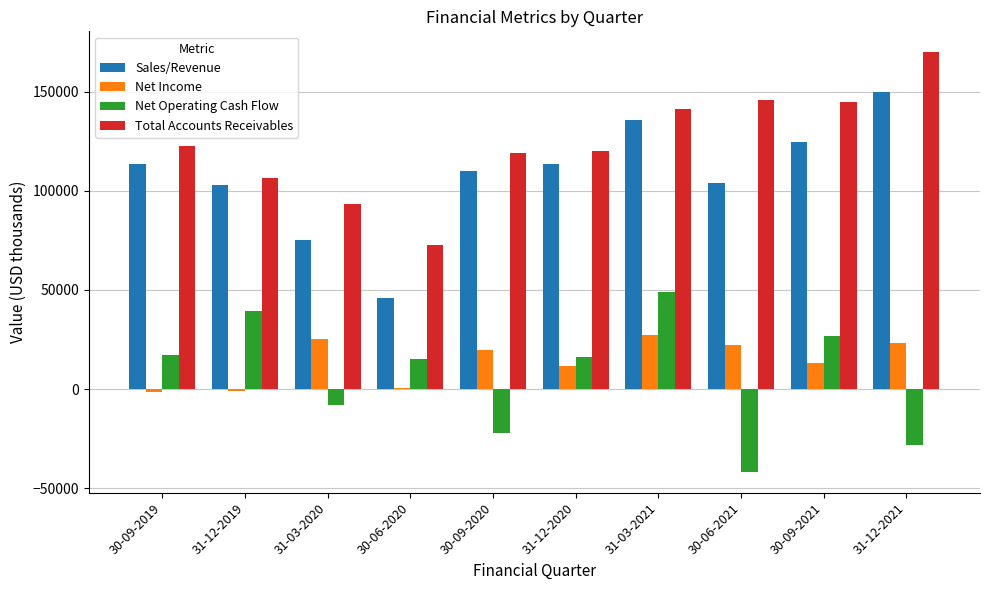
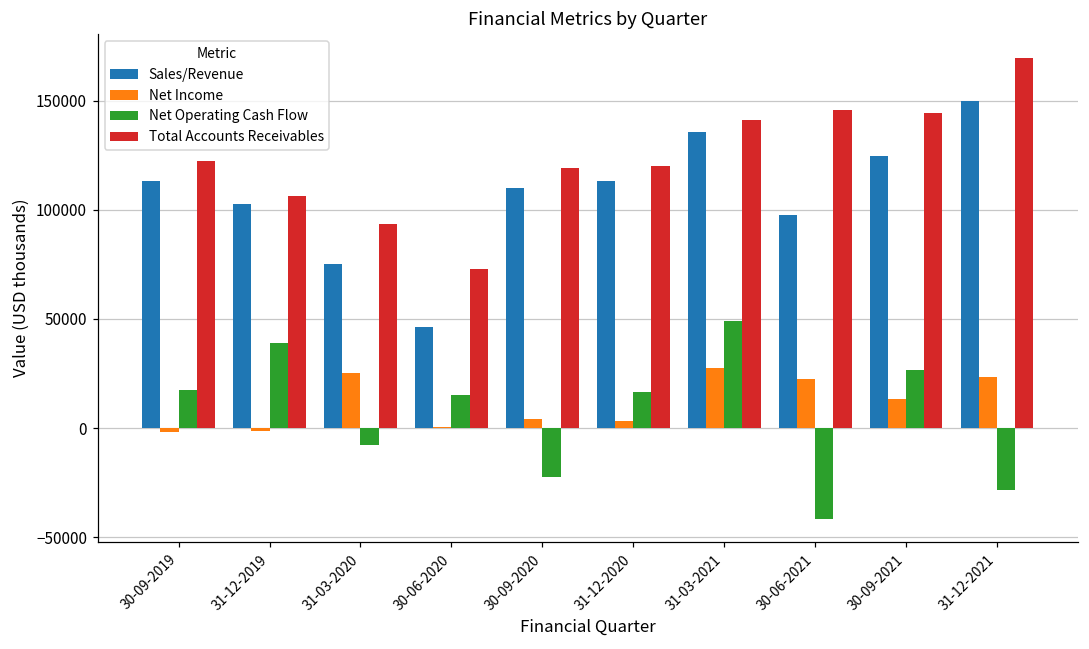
  {
    "Sales/Revenue": {
      "30-09-2019": 113000,
      "31-12-2019": 103000,
      "31-03-2020": 75000,
      "30-06-2020": 46000,
      "30-09-2020": 110000,
      "31-12-2020": 113000,
      "31-03-2021": 136000,
-     "30-06-2021": 104000,
+     "30-06-2021": 98000,
      "30-09-2021": 125000,
      "31-12-2021": 150000
    },
    "Net Income": {
      "30-09-2019": -2000,
      "31-03-2020": 25000,
-     "30-09-2020": 20000,
-     "31-12-2020": 12000,
+     "30-09-2020": 4000,
+     "31-12-2020": 3000,
      "31-03-2021": 27000,
      "30-06-2021": 22000,
      "30-09-2021": 13000,
      "31-12-2021": 23000
    },
    "Net Operating Cash Flow": {
      "30-09-2019": 17000,
      "31-12-2019": 39000,
      "31-03-2020": -8000,
      "30-06-2020": 15000,
      "30-09-2020": -22000,
      "31-12-2020": 16000,
      "31-03-2021": 49000,
      "30-06-2021": -42000,
      "30-09-2021": 27000,
      "31-12-2021": -28000
    },
    "Total Accounts Receivables": {
      "30-09-2019": 122000,
      "31-12-2019": 106000,
      "31-03-2020": 94000,
      "30-06-2020": 73000,
      "30-09-2020": 119000,
      "31-12-2020": 120000,
      "31-03-2021": 141000,
      "30-06-2021": 146000,
      "30-09-2021": 144000,
      "31-12-2021": 170000
    }
  }
